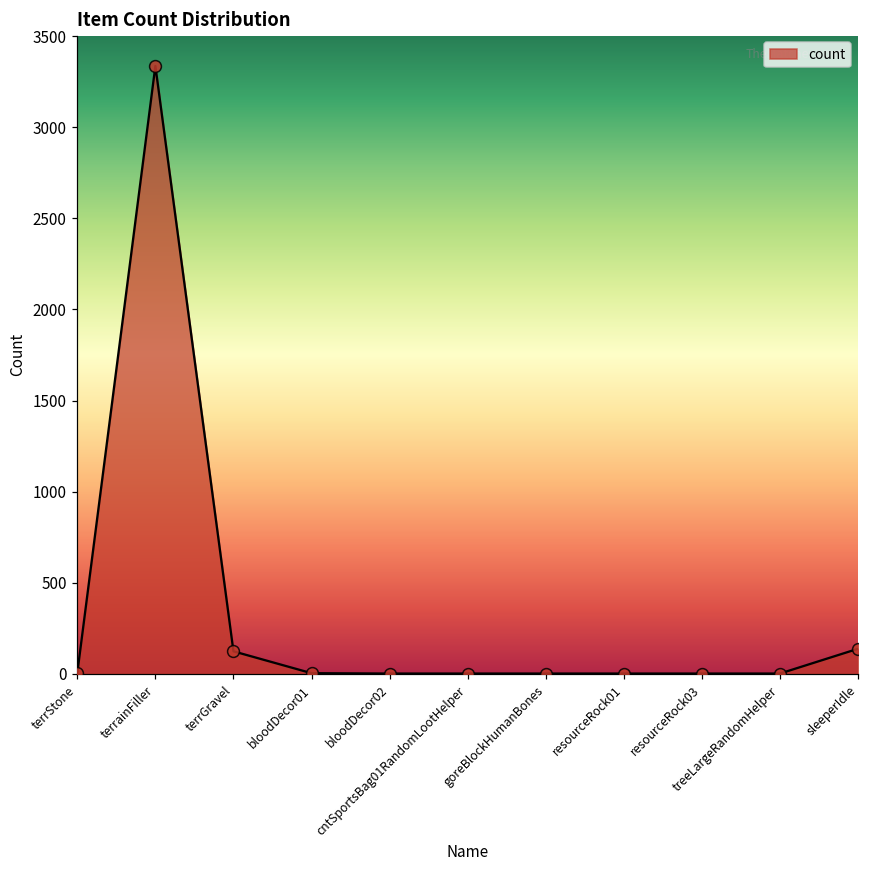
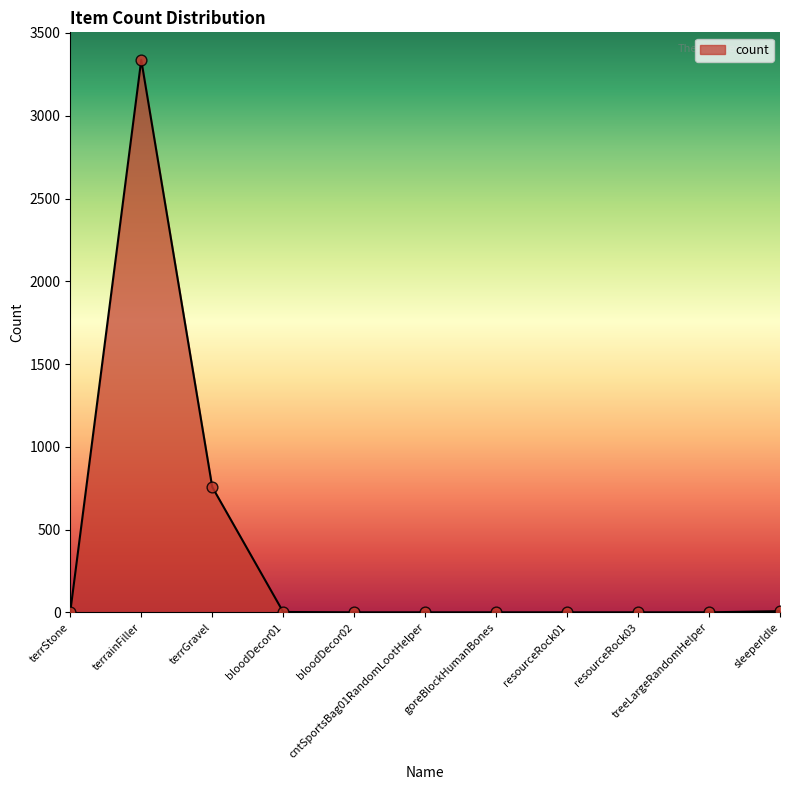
  {
    "terrStone": 0,
    "terrainFiller": 3340,
-   "terrGravel": 120,
+   "terrGravel": 760,
    "bloodDecor01": 0,
    "bloodDecor02": 0,
    "cntSportsBag01RandomLootHelper": 0,
    "goreBlockHumanBones": 0,
    "resourceRock01": 0,
    "resourceRock03": 0,
    "treeLargeRandomHelper": 0,
-   "sleeperIdle": 140
+   "sleeperIdle": 10
  }
